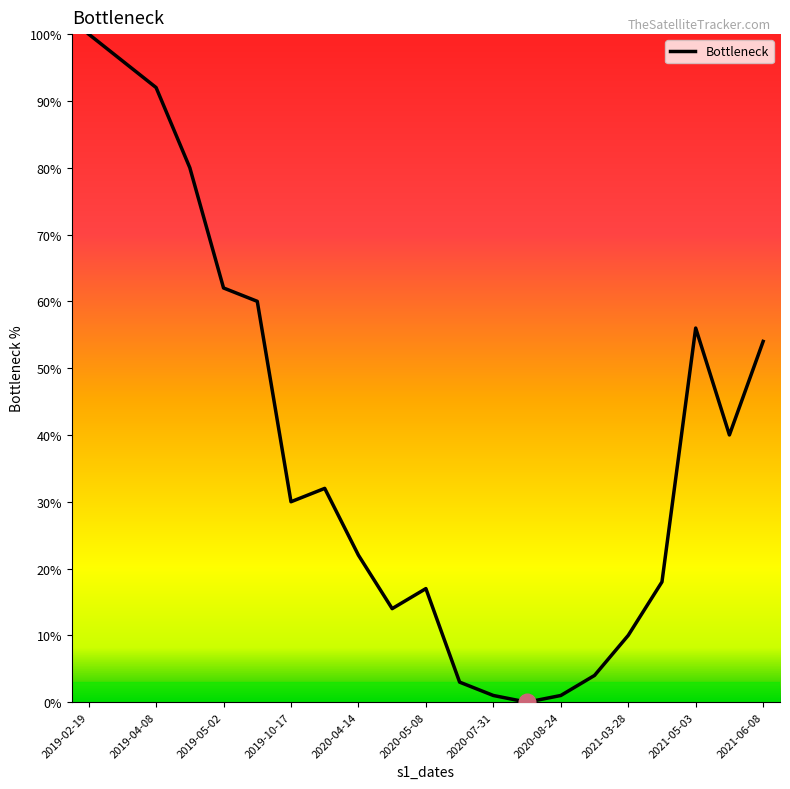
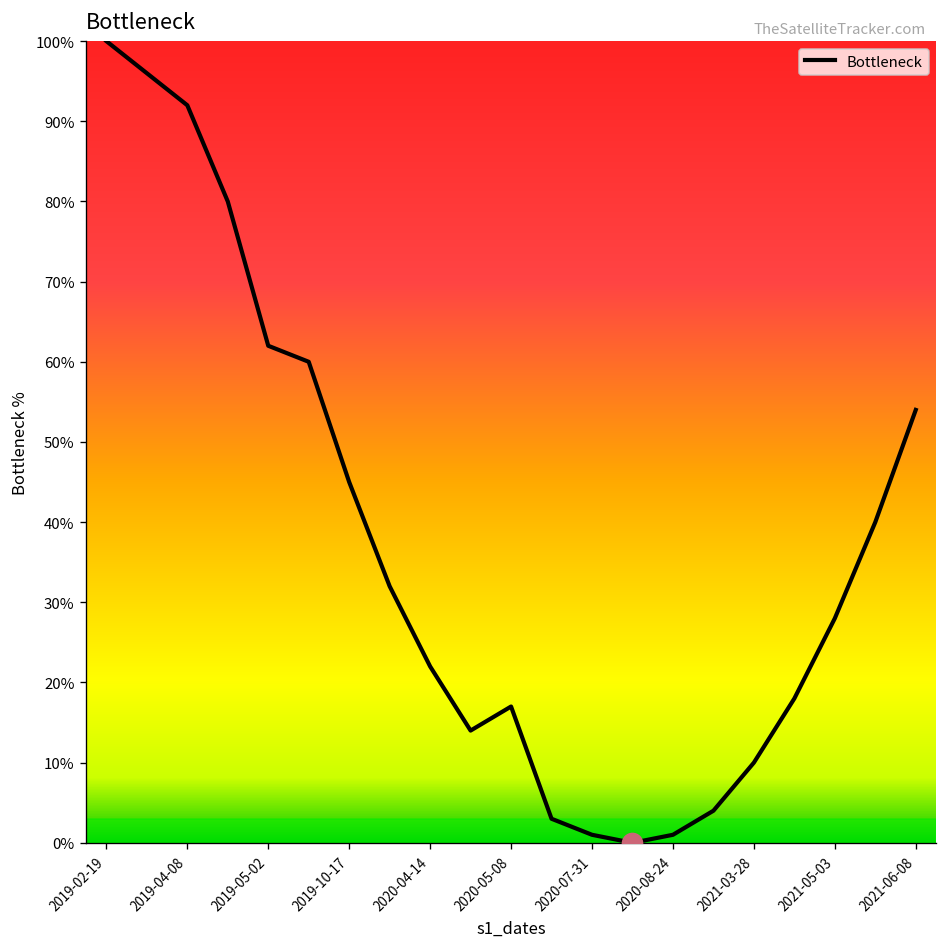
  {
    "Bottleneck": {
      "2019-02-19": "100%",
      "2019-04-08": "92%",
      "2019-05-02": "62%",
-     "2019-10-17": "30%",
+     "2019-10-17": "45%",
      "2020-04-14": "22%",
      "2020-05-08": "17%",
      "2021-03-28": "10%",
-     "2021-05-03": "56%",
+     "2021-05-03": "28%",
      "2021-06-08": "54%"
    }
  }
